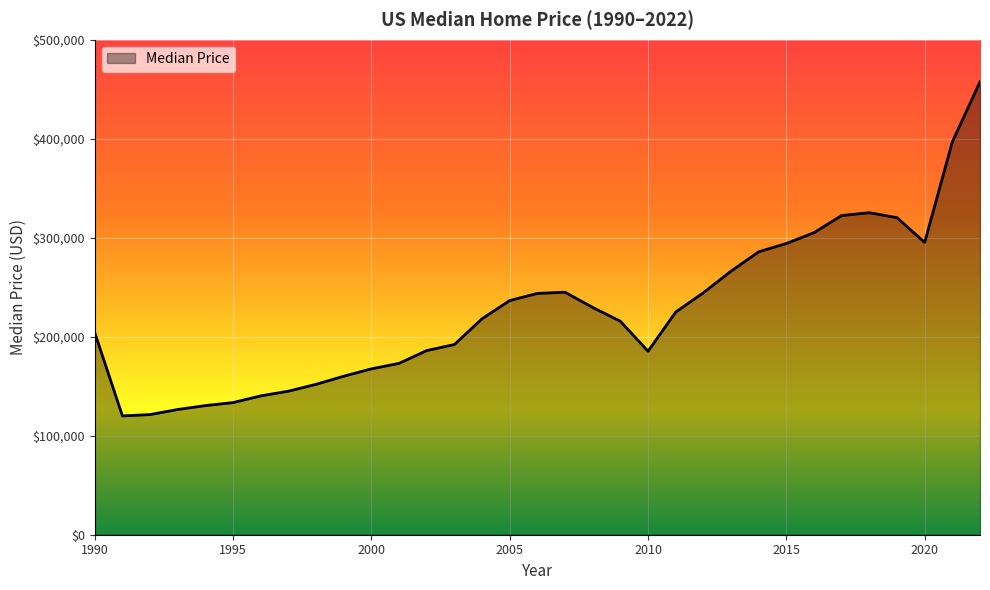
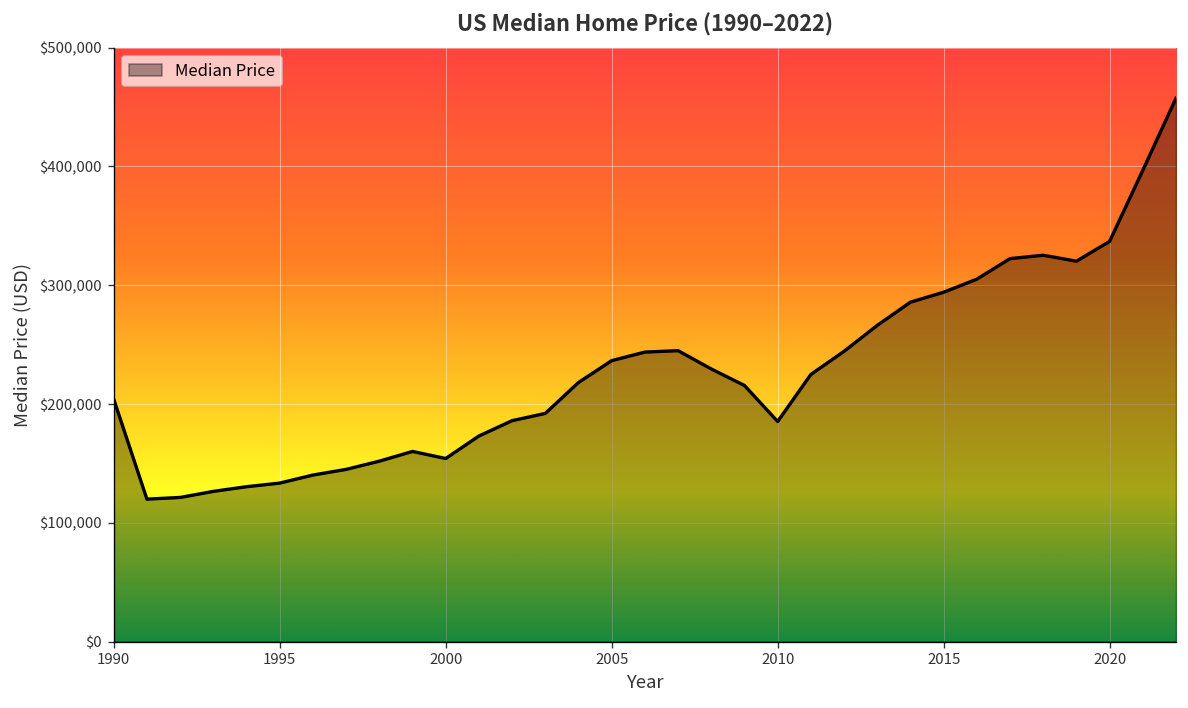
  {
    "1990": "$200,000",
    "1995": "$130,000",
-   "2000": "$170,000",
+   "2000": "$150,000",
    "2005": "$240,000",
    "2010": "$190,000",
    "2015": "$290,000",
-   "2020": "$300,000"
+   "2020": "$340,000"
  }
